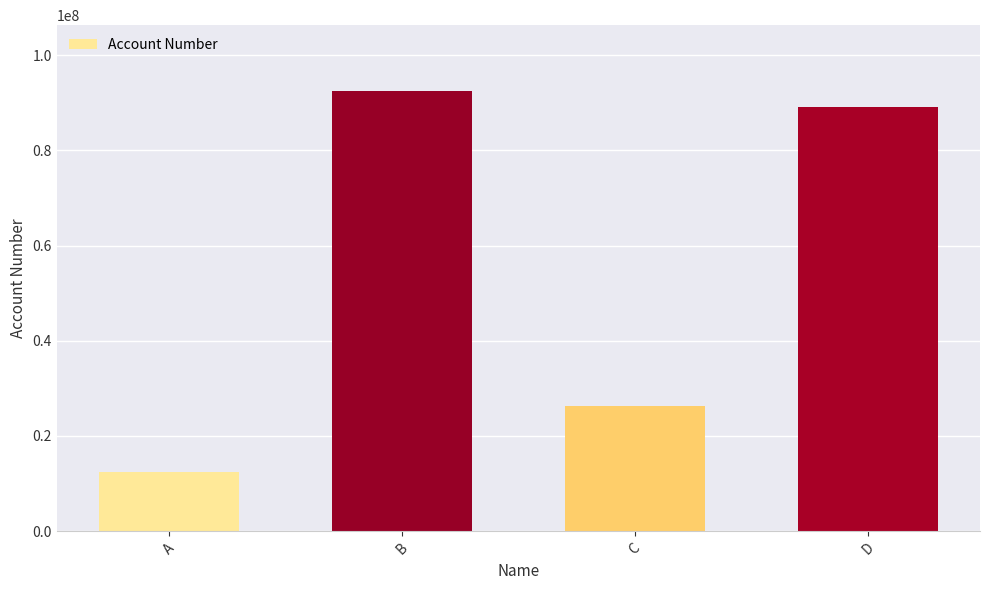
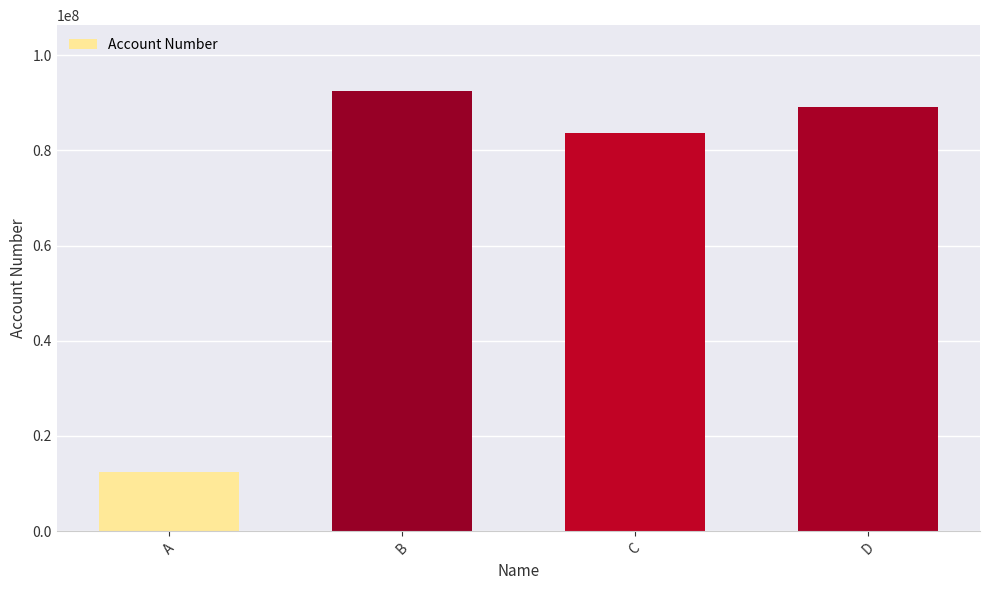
  {
    "A": 12000000,
    "B": 92000000,
-   "C": 26000000,
+   "C": 84000000,
    "D": 89000000
  }
